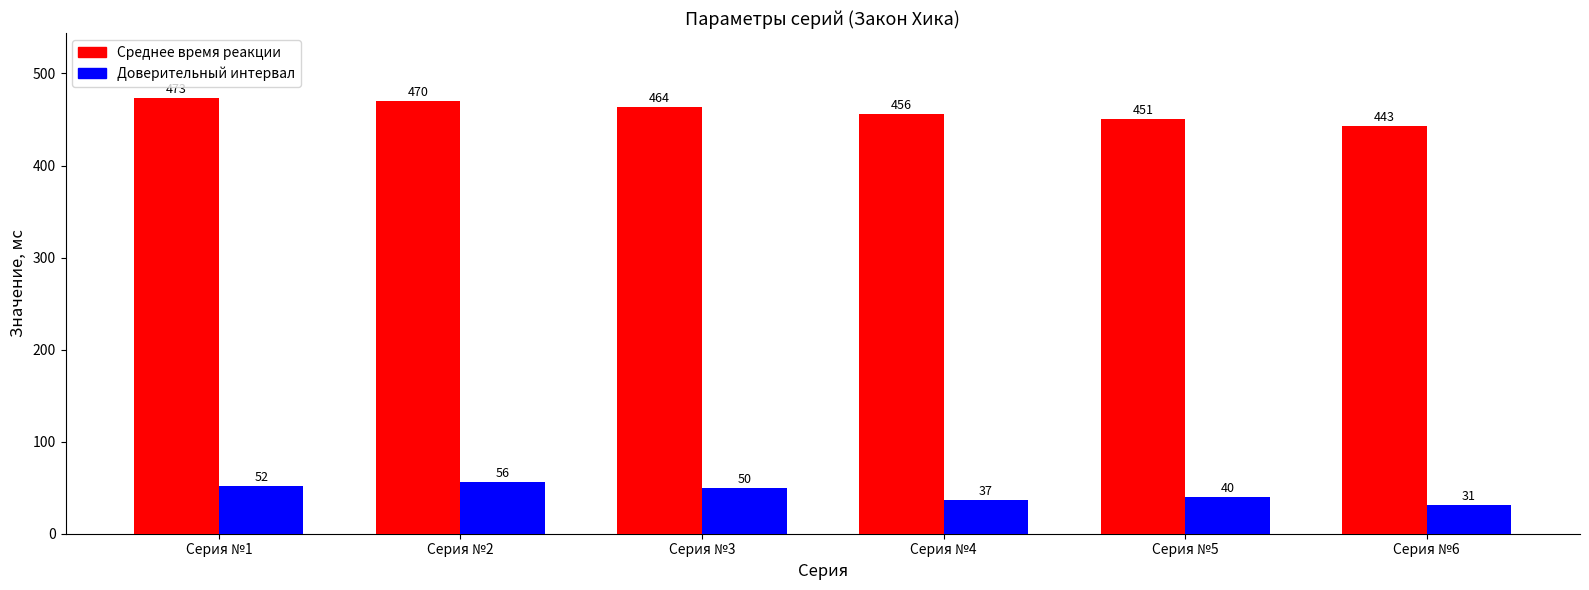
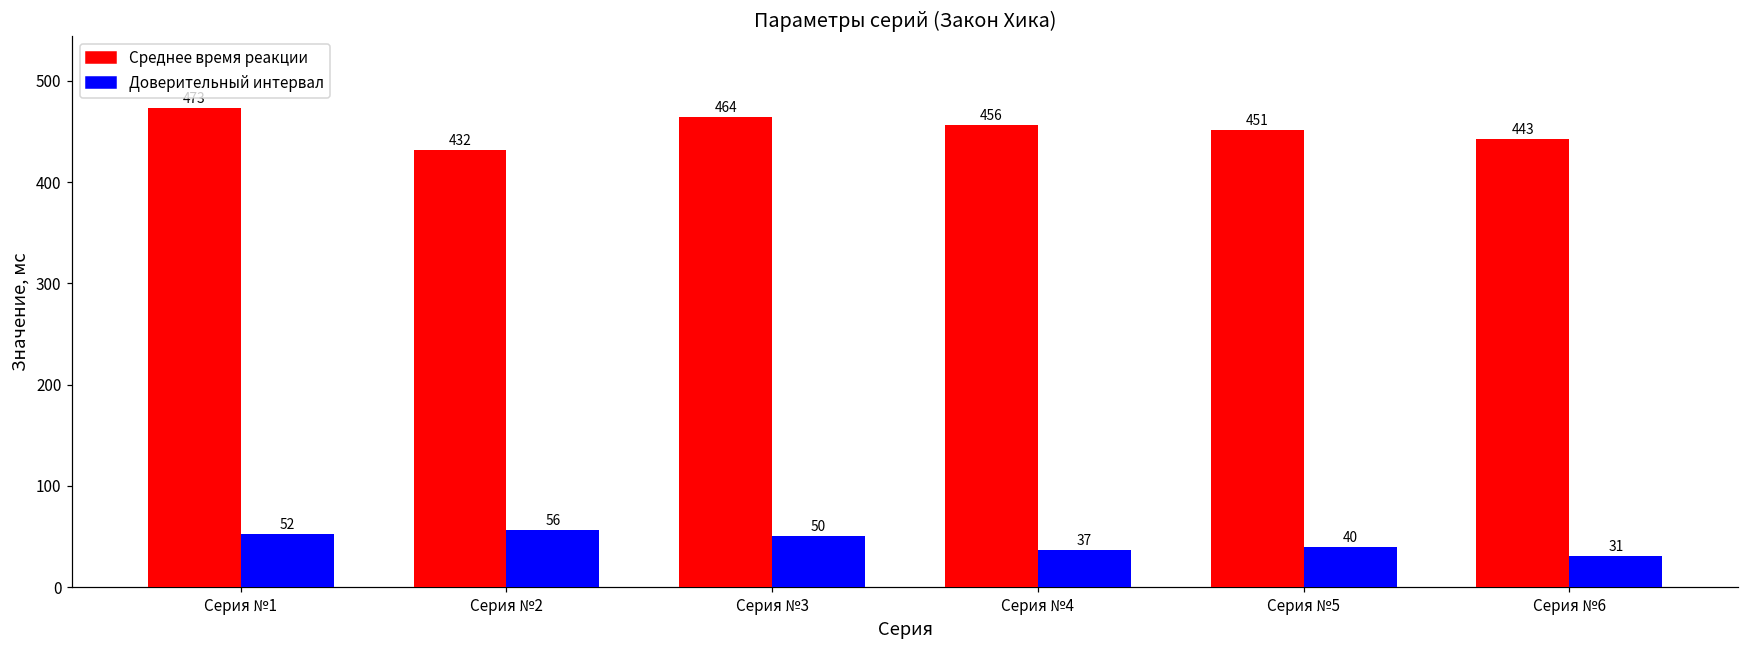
  {
    "Среднее время реакции": {
-     "Серия №2": 470,
+     "Серия №2": 432,
      "Серия №3": 464,
      "Серия №4": 456,
      "Серия №5": 451,
      "Серия №6": 443
    },
    "Доверительный интервал": {
      "Серия №1": 52,
      "Серия №2": 56,
      "Серия №3": 50,
      "Серия №4": 37,
      "Серия №5": 40,
      "Серия №6": 31
    }
  }
